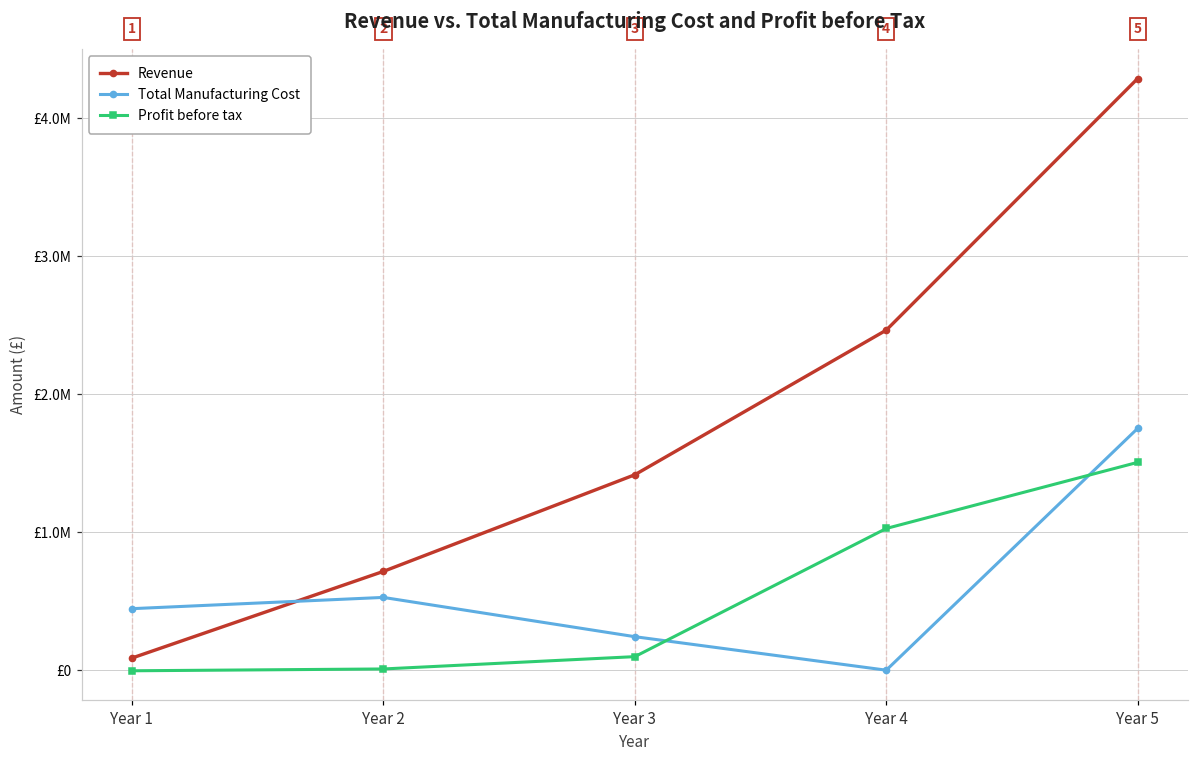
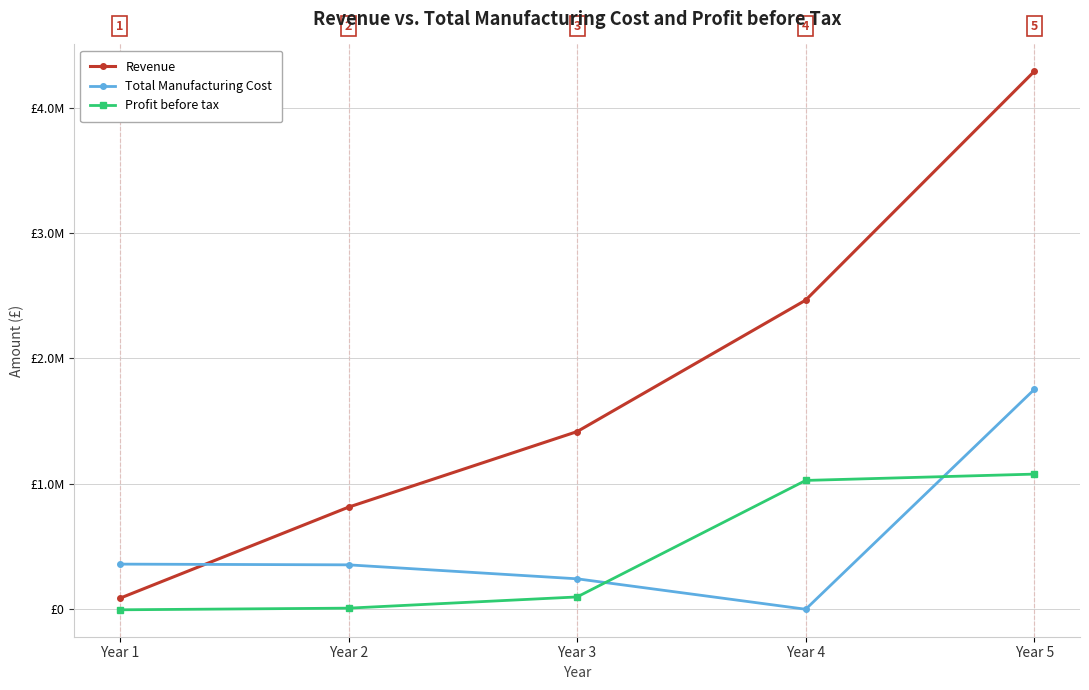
  {
    "Revenue": {
      "Year 1": "£90000",
-     "Year 2": "£720000",
+     "Year 2": "£810000",
      "Year 3": "£1420000",
      "Year 4": "£2470000",
      "Year 5": "£4290000"
    },
    "Total Manufacturing Cost": {
-     "Year 1": "£450000",
-     "Year 2": "£530000",
+     "Year 1": "£360000",
+     "Year 2": "£350000",
      "Year 3": "£240000",
      "Year 4": "£0",
      "Year 5": "£1750000"
    },
    "Profit before tax": {
      "Year 1": "£0",
      "Year 2": "£10000",
      "Year 3": "£100000",
      "Year 4": "£1030000",
-     "Year 5": "£1510000"
+     "Year 5": "£1080000"
    }
  }
